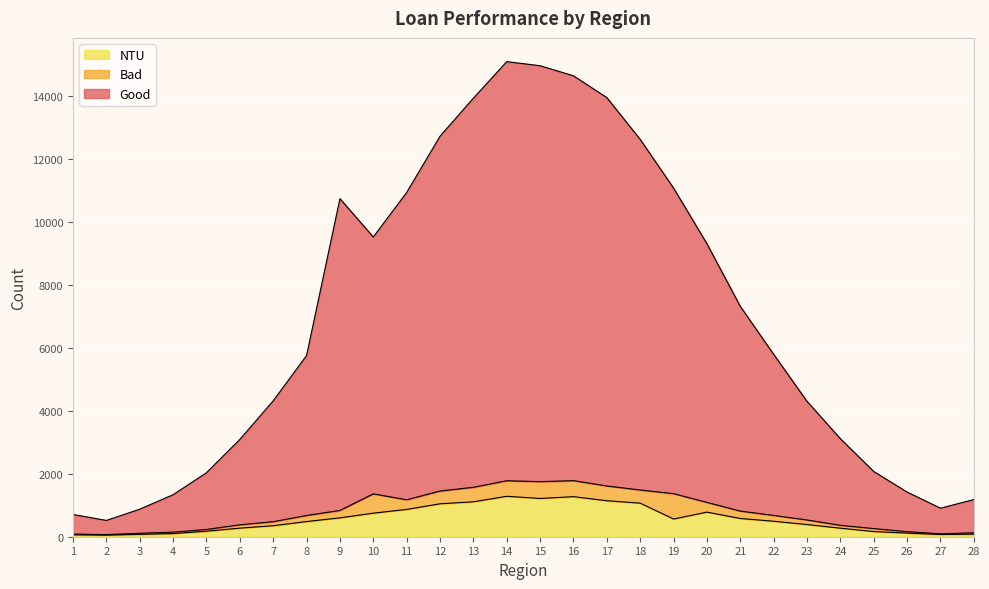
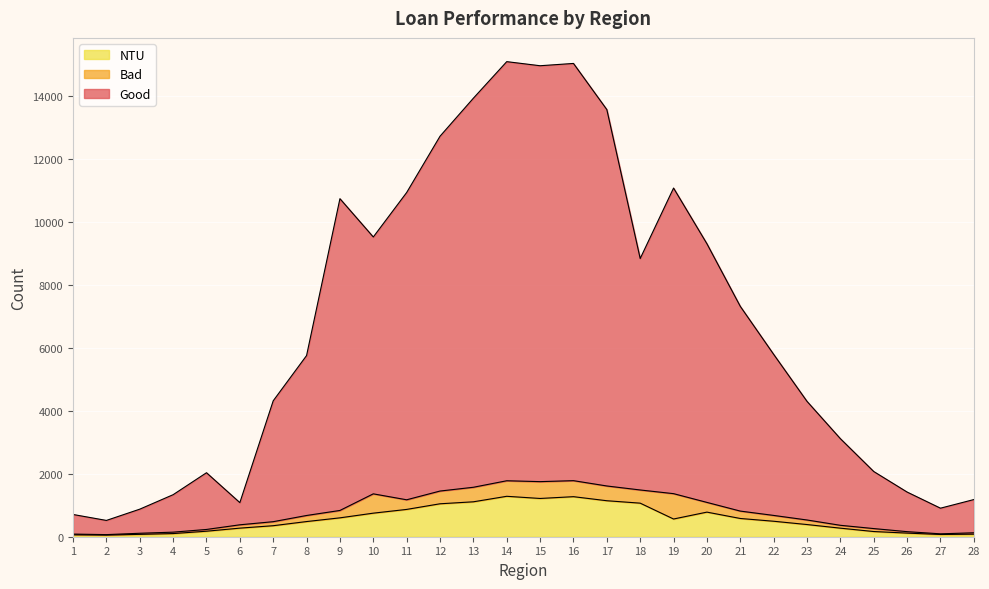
  {
    "NTU": {
      "6": 300,
      "7": 400,
      "8": 500,
      "9": 600,
      "10": 700,
      "11": 900,
      "12": 1000,
      "13": 1100,
      "14": 1300,
      "15": 1200,
      "16": 1300,
      "17": 1100,
      "18": 1100,
      "19": 600,
      "20": 800,
      "21": 600,
      "22": 500,
      "23": 400,
      "24": 300,
      "25": 200
    },
    "Bad": {
      "6": 100,
      "7": 100,
      "8": 200,
      "9": 200,
      "10": 600,
      "11": 300,
      "12": 400,
      "13": 500,
      "14": 500,
      "15": 500,
      "16": 500,
      "17": 500,
      "18": 400,
      "19": 800,
      "20": 300,
      "21": 200,
      "22": 200,
      "23": 100,
      "24": 100,
      "25": 100
    },
    "Good": {
      "1": 600,
      "2": 500,
      "3": 800,
      "4": 1200,
      "5": 1800,
-     "6": 2700,
+     "6": 700,
      "7": 3800,
      "8": 5100,
      "9": 9900,
      "10": 8200,
      "11": 9800,
      "12": 11300,
      "13": 12400,
      "14": 13300,
      "15": 13200,
-     "16": 12900,
-     "17": 12300,
-     "18": 11100,
+     "16": 13300,
+     "17": 12000,
+     "18": 7400,
      "19": 9700,
      "20": 8200,
      "21": 6500,
      "22": 5100,
      "23": 3800,
      "24": 2800,
      "25": 1800,
      "26": 1300,
      "27": 800,
      "28": 1100
    }
  }
